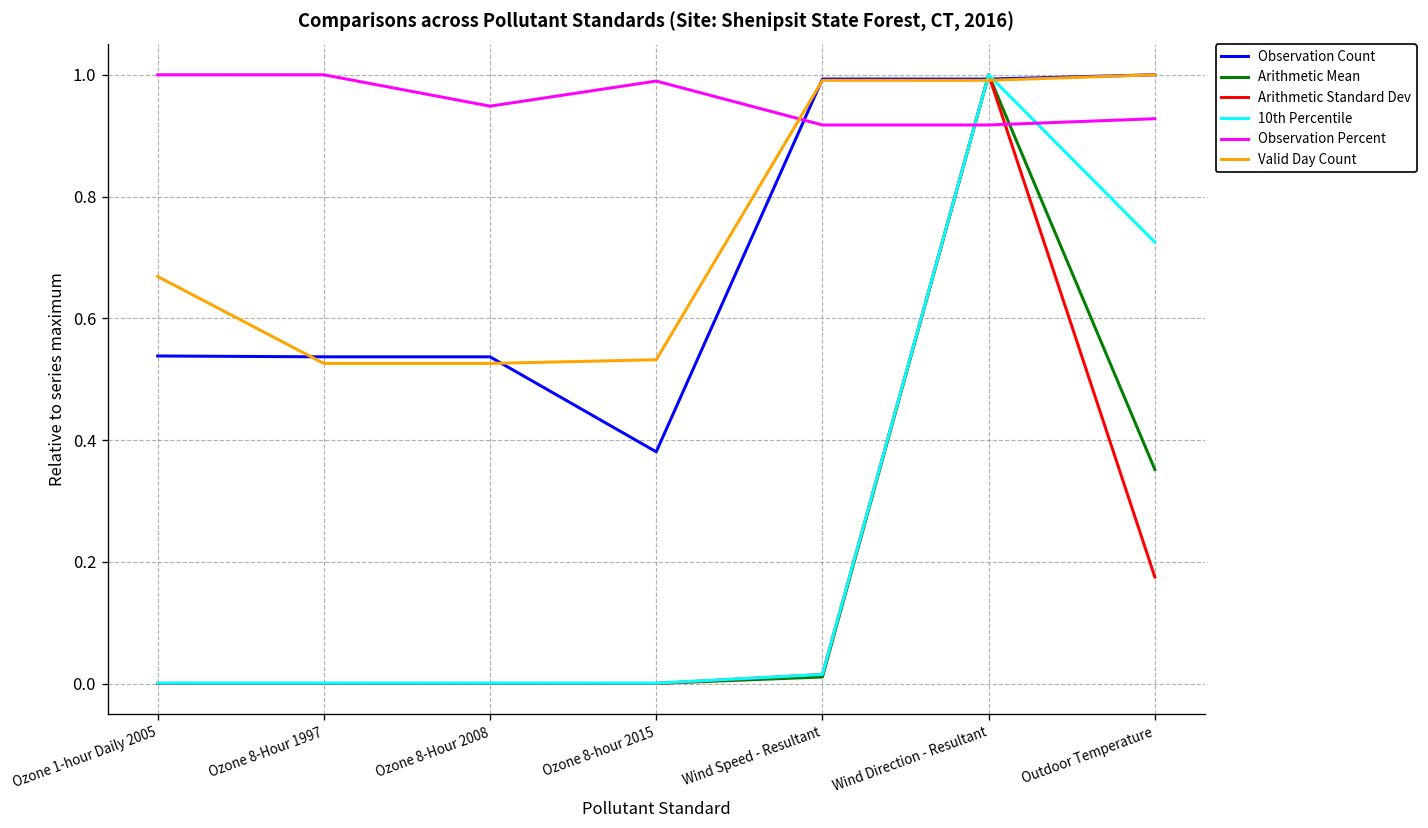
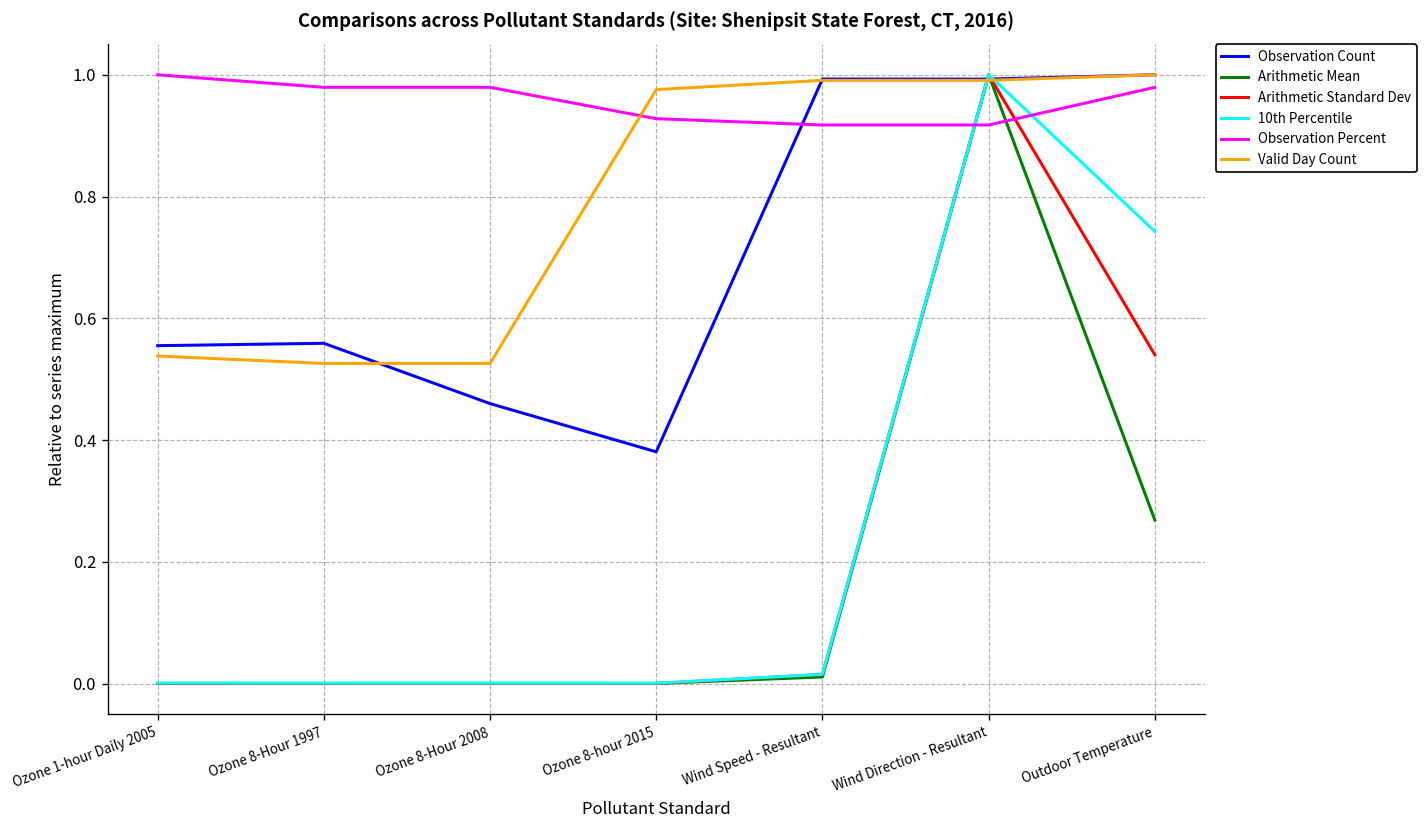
  {
    "Observation Count": {
-     "Ozone 1-hour Daily 2005": 0.54,
-     "Ozone 8-Hour 1997": 0.54,
-     "Ozone 8-Hour 2008": 0.54,
+     "Ozone 1-hour Daily 2005": 0.56,
+     "Ozone 8-Hour 1997": 0.56,
+     "Ozone 8-Hour 2008": 0.46,
      "Ozone 8-hour 2015": 0.38
    },
    "Arithmetic Mean": {
-     "Outdoor Temperature": 0.35
+     "Outdoor Temperature": 0.27
    },
    "Arithmetic Standard Dev": {
-     "Outdoor Temperature": 0.18
+     "Outdoor Temperature": 0.54
    },
    "10th Percentile": {
-     "Outdoor Temperature": 0.73
+     "Outdoor Temperature": 0.74
    },
    "Observation Percent": {
      "Ozone 1-hour Daily 2005": 1.00,
-     "Ozone 8-Hour 1997": 1.00,
-     "Ozone 8-Hour 2008": 0.95,
-     "Ozone 8-hour 2015": 0.99,
+     "Ozone 8-Hour 1997": 0.98,
+     "Ozone 8-Hour 2008": 0.98,
+     "Ozone 8-hour 2015": 0.93,
      "Wind Speed - Resultant": 0.92,
      "Wind Direction - Resultant": 0.92,
-     "Outdoor Temperature": 0.93
+     "Outdoor Temperature": 0.98
    },
    "Valid Day Count": {
-     "Ozone 1-hour Daily 2005": 0.67,
+     "Ozone 1-hour Daily 2005": 0.54,
      "Ozone 8-Hour 1997": 0.53,
      "Ozone 8-Hour 2008": 0.53,
-     "Ozone 8-hour 2015": 0.53
+     "Ozone 8-hour 2015": 0.98
    }
  }
